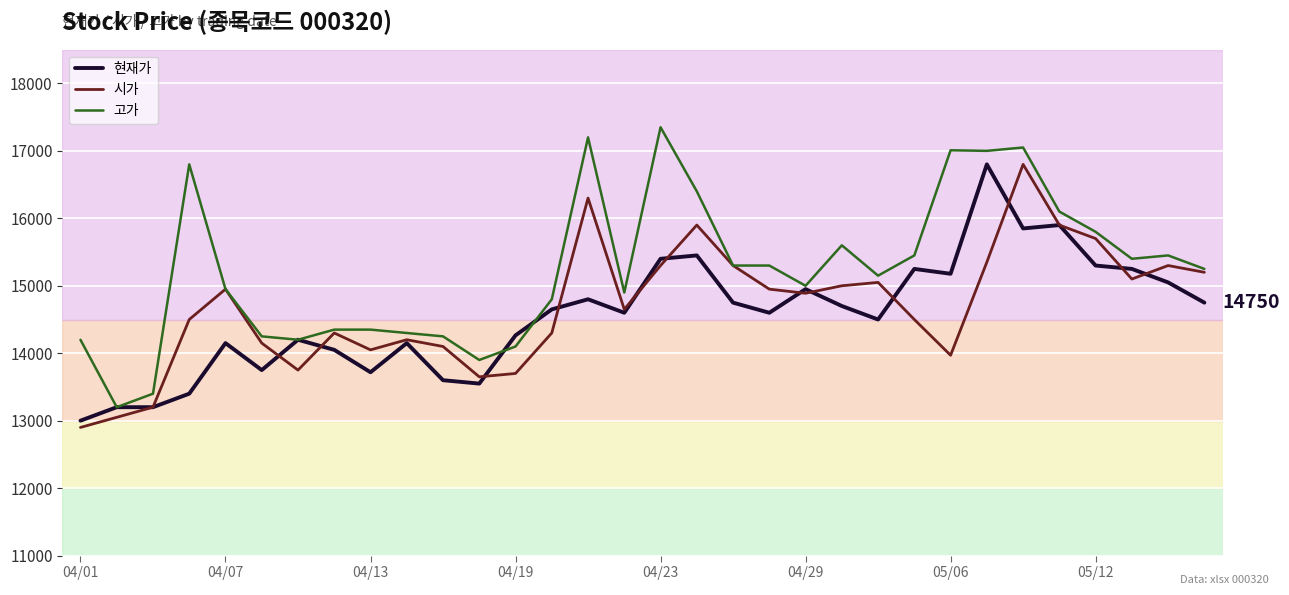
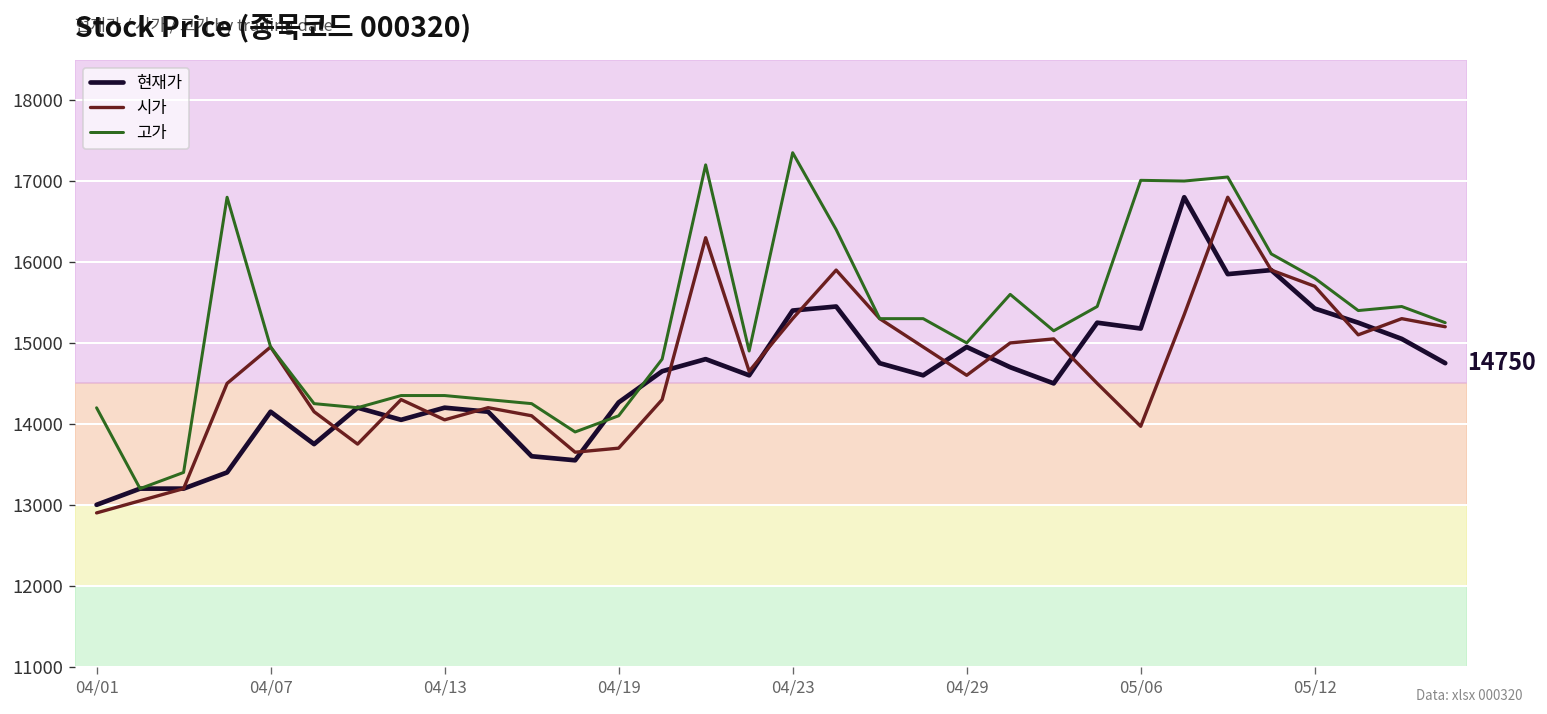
  {
    "현재가": {
      "04/01": 13000,
      "04/07": 14200,
-     "04/13": 13700,
+     "04/13": 14200,
      "04/19": 14300,
      "04/23": 15400,
      "04/29": 15000,
      "05/06": 15200,
-     "05/12": 15300
+     "05/12": 15400
    },
    "시가": {
      "04/01": 12900,
      "04/13": 14100,
      "04/19": 13700,
      "04/23": 15300,
-     "04/29": 14900,
+     "04/29": 14600,
      "05/06": 14000,
      "05/12": 15700
    },
    "고가": {
      "04/01": 14200,
      "04/13": 14400,
      "04/19": 14100,
      "04/23": 17400,
      "04/29": 15000,
      "05/06": 17000,
      "05/12": 15800
    }
  }
